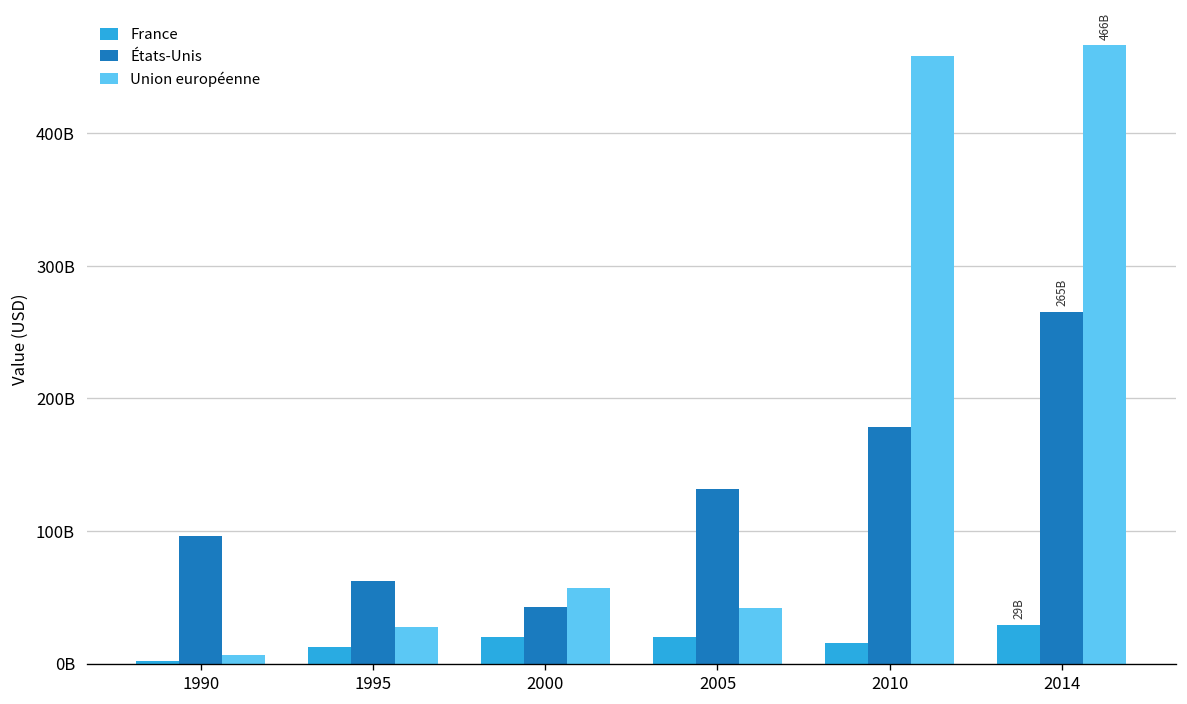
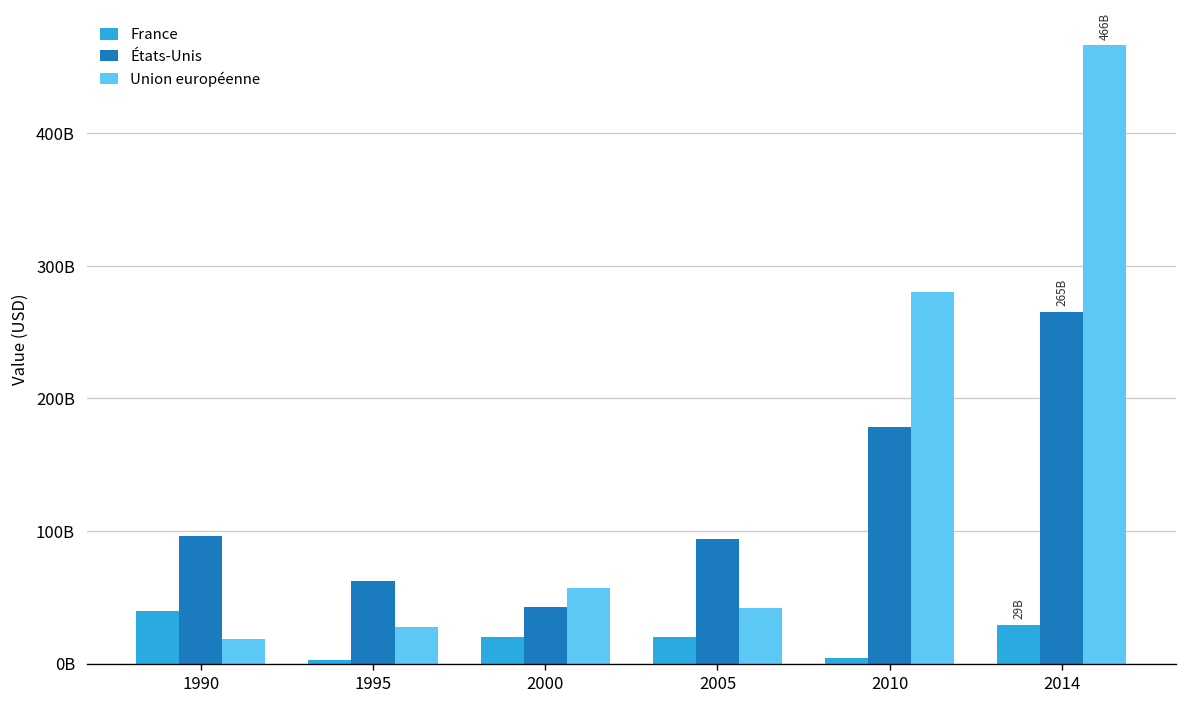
  {
    "France": {
-     "1990": 2000000000,
-     "1995": 12000000000,
+     "1990": 39000000000,
+     "1995": 2000000000,
      "2000": 20000000000,
      "2005": 20000000000,
-     "2010": 15000000000
+     "2010": 4000000000
    },
    "États-Unis": {
      "1990": 96000000000,
      "1995": 62000000000,
      "2000": 43000000000,
-     "2005": 132000000000,
+     "2005": 94000000000,
      "2010": 178000000000
    },
    "Union européenne": {
-     "1990": 6000000000,
+     "1990": 18000000000,
      "1995": 27000000000,
      "2000": 57000000000,
      "2005": 42000000000,
-     "2010": 458000000000
+     "2010": 280000000000
    }
  }
